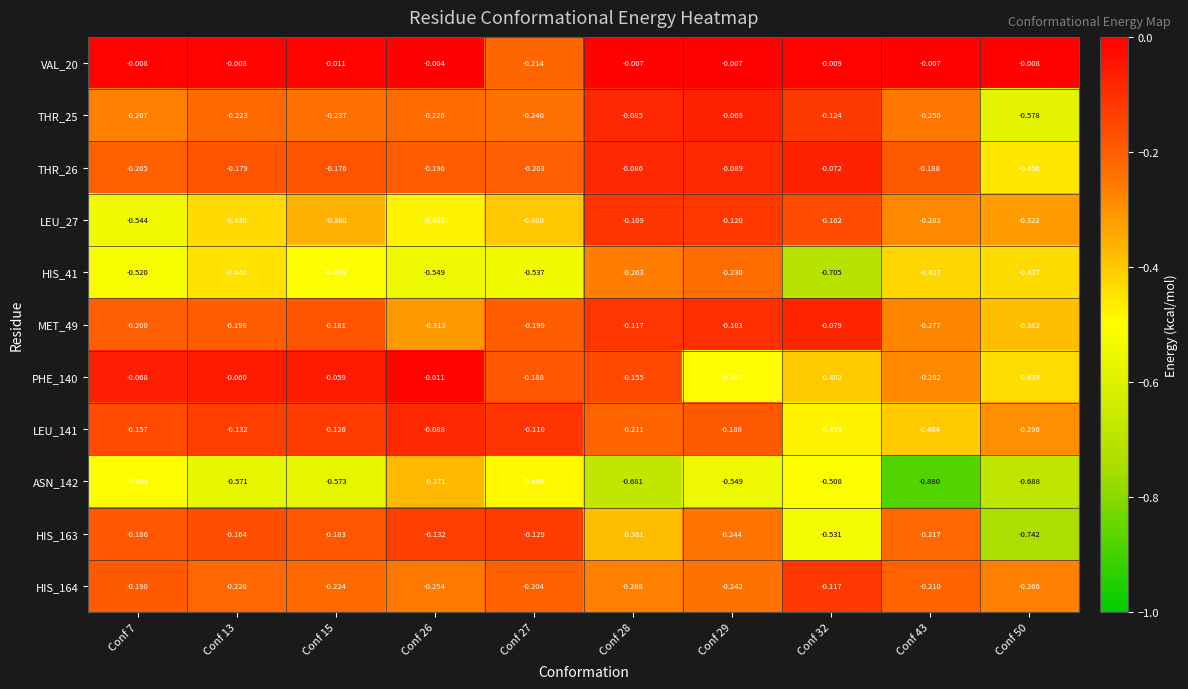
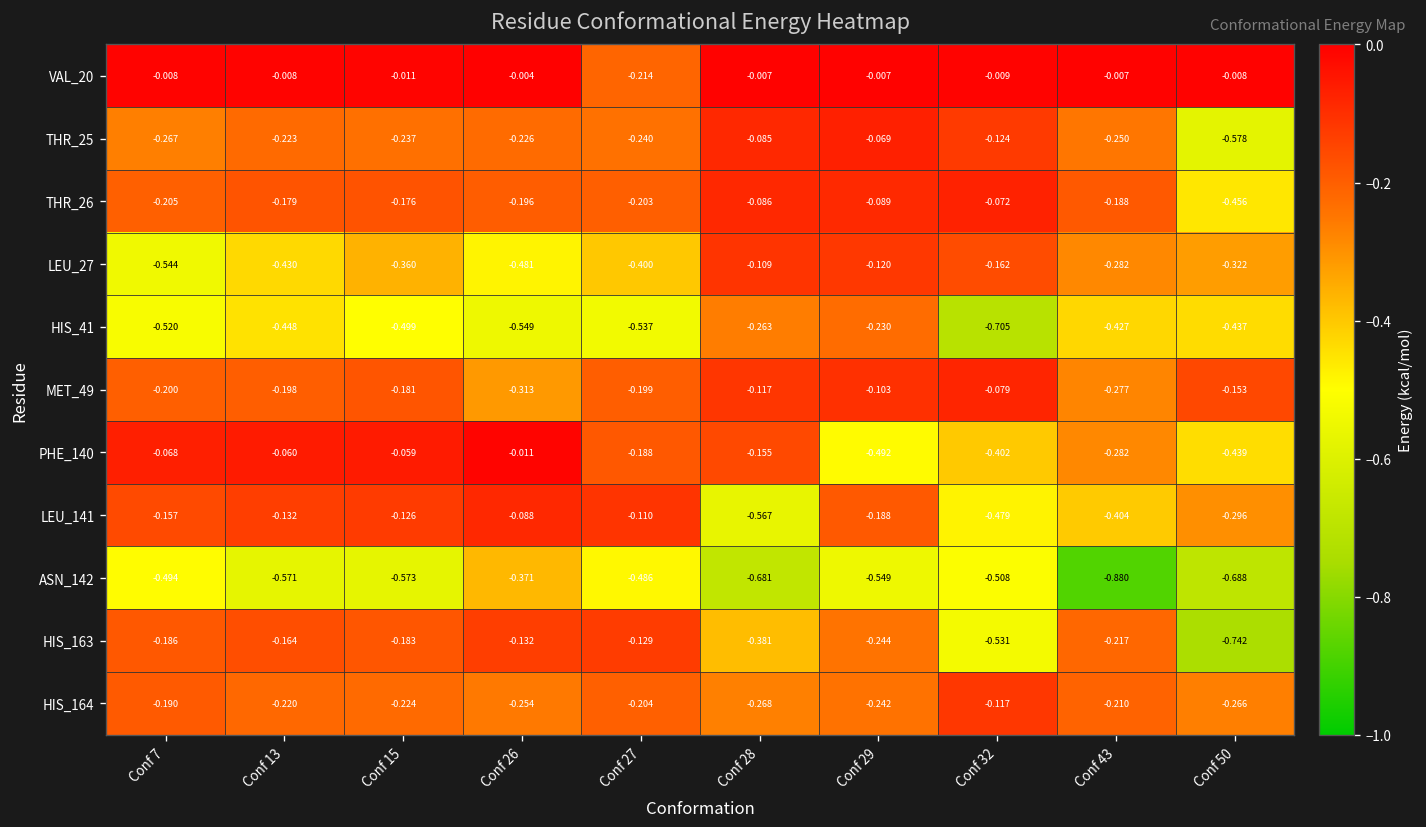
  {
    "VAL_20": {
      "Conf 7": -0.008,
      "Conf 13": -0.008,
      "Conf 15": -0.011,
      "Conf 26": -0.004,
      "Conf 27": -0.214,
      "Conf 28": -0.007,
      "Conf 29": -0.007,
      "Conf 32": -0.009,
      "Conf 43": -0.007,
      "Conf 50": -0.008
    },
    "THR_25": {
      "Conf 7": -0.267,
      "Conf 13": -0.223,
      "Conf 15": -0.237,
      "Conf 26": -0.226,
      "Conf 27": -0.240,
      "Conf 28": -0.085,
      "Conf 29": -0.069,
      "Conf 32": -0.124,
      "Conf 43": -0.250,
      "Conf 50": -0.578
    },
    "THR_26": {
      "Conf 7": -0.205,
      "Conf 13": -0.179,
      "Conf 15": -0.176,
      "Conf 26": -0.196,
      "Conf 27": -0.203,
      "Conf 28": -0.086,
      "Conf 29": -0.089,
      "Conf 32": -0.072,
      "Conf 43": -0.188,
      "Conf 50": -0.456
    },
    "LEU_27": {
      "Conf 7": -0.544,
      "Conf 13": -0.430,
      "Conf 15": -0.360,
      "Conf 26": -0.481,
      "Conf 27": -0.400,
      "Conf 28": -0.109,
      "Conf 29": -0.120,
      "Conf 32": -0.162,
      "Conf 43": -0.282,
      "Conf 50": -0.322
    },
    "HIS_41": {
      "Conf 7": -0.520,
      "Conf 13": -0.448,
      "Conf 15": -0.499,
      "Conf 26": -0.549,
      "Conf 27": -0.537,
      "Conf 28": -0.263,
      "Conf 29": -0.230,
      "Conf 32": -0.705,
      "Conf 43": -0.427,
      "Conf 50": -0.437
    },
    "MET_49": {
      "Conf 7": -0.200,
      "Conf 13": -0.198,
      "Conf 15": -0.181,
      "Conf 26": -0.313,
      "Conf 27": -0.199,
      "Conf 28": -0.117,
      "Conf 29": -0.103,
      "Conf 32": -0.079,
      "Conf 43": -0.277,
-     "Conf 50": -0.382
+     "Conf 50": -0.153
    },
    "PHE_140": {
      "Conf 7": -0.068,
      "Conf 13": -0.060,
      "Conf 15": -0.059,
      "Conf 26": -0.011,
      "Conf 27": -0.188,
      "Conf 28": -0.155,
      "Conf 29": -0.492,
      "Conf 32": -0.402,
      "Conf 43": -0.282,
      "Conf 50": -0.439
    },
    "LEU_141": {
      "Conf 7": -0.157,
      "Conf 13": -0.132,
      "Conf 15": -0.126,
      "Conf 26": -0.088,
      "Conf 27": -0.110,
-     "Conf 28": -0.211,
+     "Conf 28": -0.567,
      "Conf 29": -0.188,
      "Conf 32": -0.479,
      "Conf 43": -0.404,
      "Conf 50": -0.296
    },
    "ASN_142": {
      "Conf 7": -0.494,
      "Conf 13": -0.571,
      "Conf 15": -0.573,
      "Conf 26": -0.371,
      "Conf 27": -0.486,
      "Conf 28": -0.681,
      "Conf 29": -0.549,
      "Conf 32": -0.508,
      "Conf 43": -0.880,
      "Conf 50": -0.688
    },
    "HIS_163": {
      "Conf 7": -0.186,
      "Conf 13": -0.164,
      "Conf 15": -0.183,
      "Conf 26": -0.132,
      "Conf 27": -0.129,
      "Conf 28": -0.381,
      "Conf 29": -0.244,
      "Conf 32": -0.531,
      "Conf 43": -0.217,
      "Conf 50": -0.742
    },
    "HIS_164": {
      "Conf 7": -0.190,
      "Conf 13": -0.220,
      "Conf 15": -0.224,
      "Conf 26": -0.254,
      "Conf 27": -0.204,
      "Conf 28": -0.268,
      "Conf 29": -0.242,
      "Conf 32": -0.117,
      "Conf 43": -0.210,
      "Conf 50": -0.266
    }
  }
